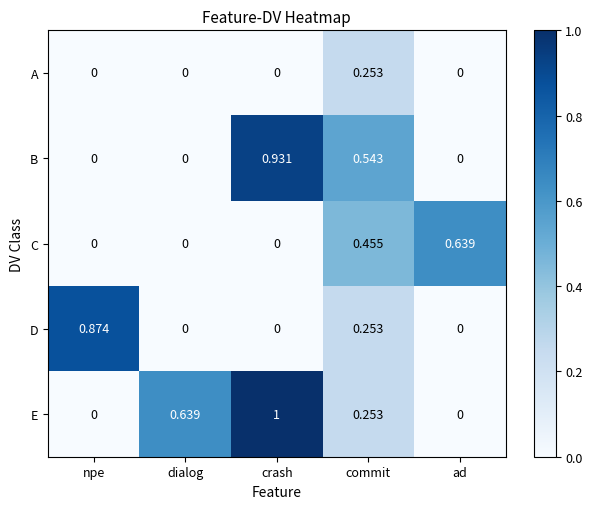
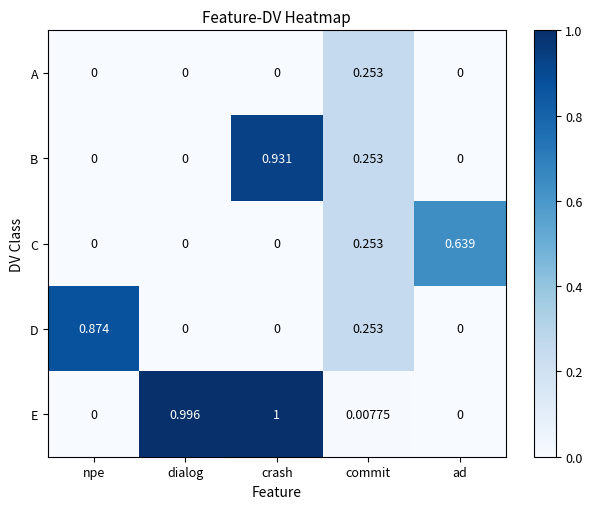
  {
    "A": {
      "npe": 0,
      "dialog": 0,
      "crash": 0,
      "commit": 0.253,
      "ad": 0
    },
    "B": {
      "npe": 0,
      "dialog": 0,
      "crash": 0.931,
-     "commit": 0.543,
+     "commit": 0.253,
      "ad": 0
    },
    "C": {
      "npe": 0,
      "dialog": 0,
      "crash": 0,
-     "commit": 0.455,
+     "commit": 0.253,
      "ad": 0.639
    },
    "D": {
      "npe": 0.874,
      "dialog": 0,
      "crash": 0,
      "commit": 0.253,
      "ad": 0
    },
    "E": {
      "npe": 0,
-     "dialog": 0.639,
+     "dialog": 0.996,
      "crash": 1,
-     "commit": 0.253,
+     "commit": 0.00775,
      "ad": 0
    }
  }
